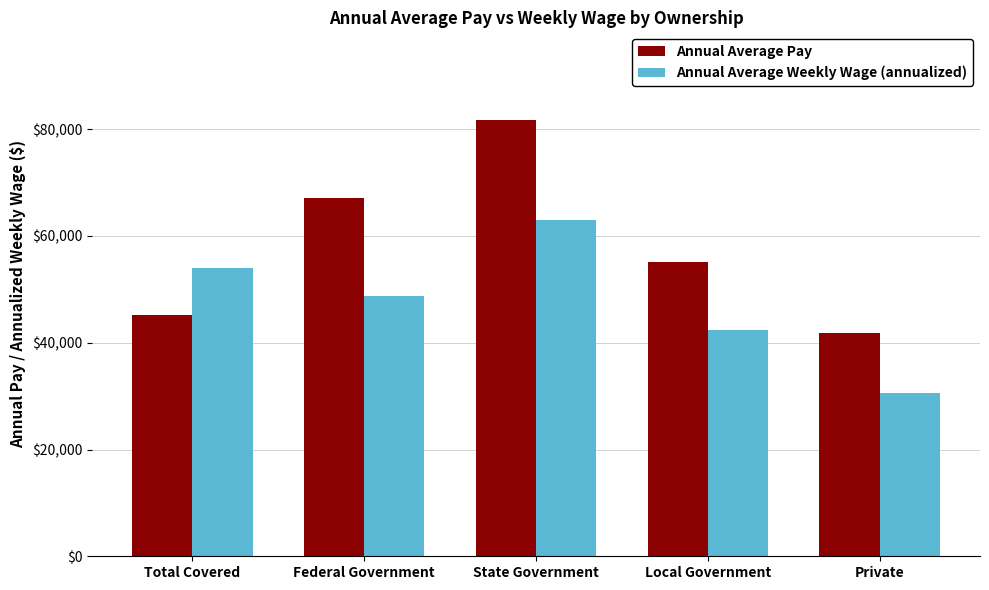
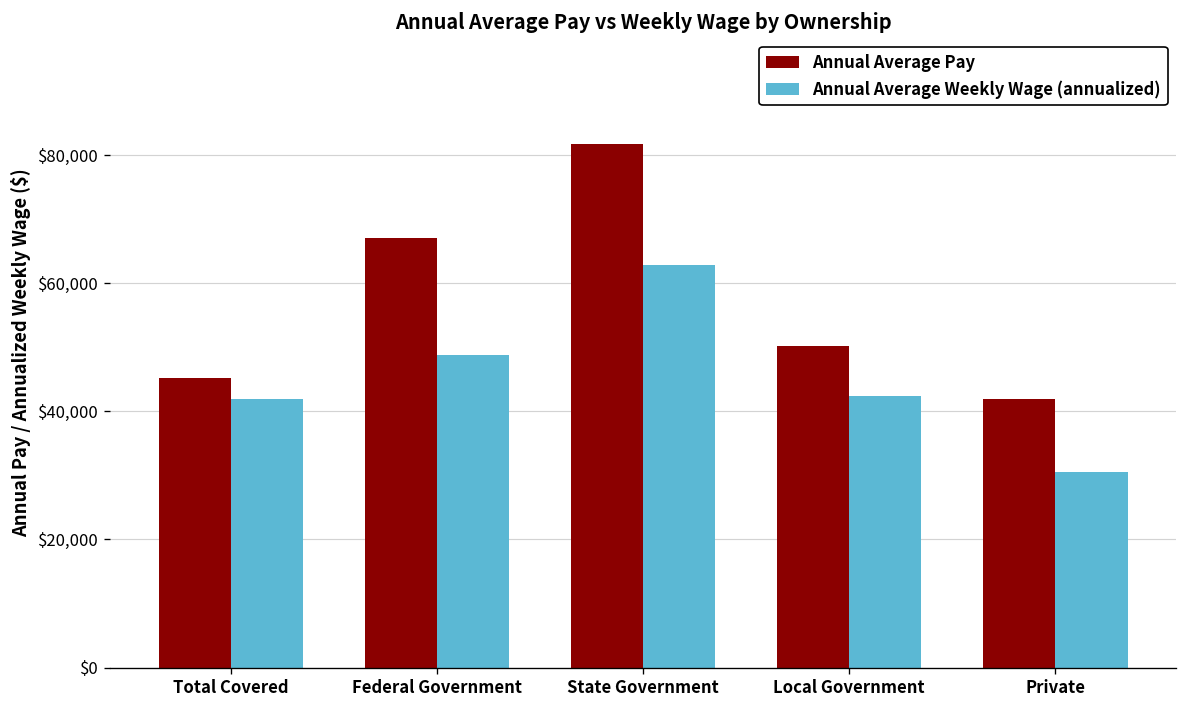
  {
    "Annual Average Pay": {
      "Total Covered": "$45,000",
      "Federal Government": "$67,000",
      "State Government": "$82,000",
-     "Local Government": "$55,000",
+     "Local Government": "$50,000",
      "Private": "$42,000"
    },
    "Annual Average Weekly Wage (annualized)": {
-     "Total Covered": "$54,000",
+     "Total Covered": "$42,000",
      "Federal Government": "$49,000",
      "State Government": "$63,000",
      "Local Government": "$42,000",
      "Private": "$31,000"
    }
  }
